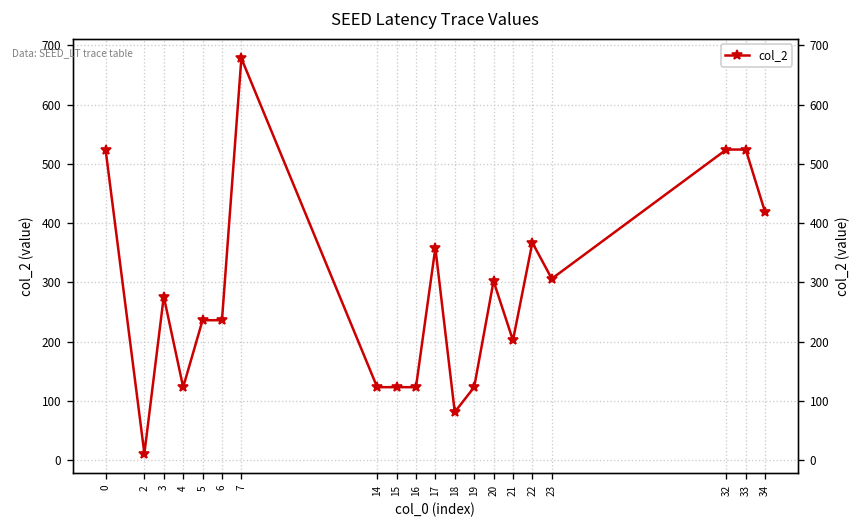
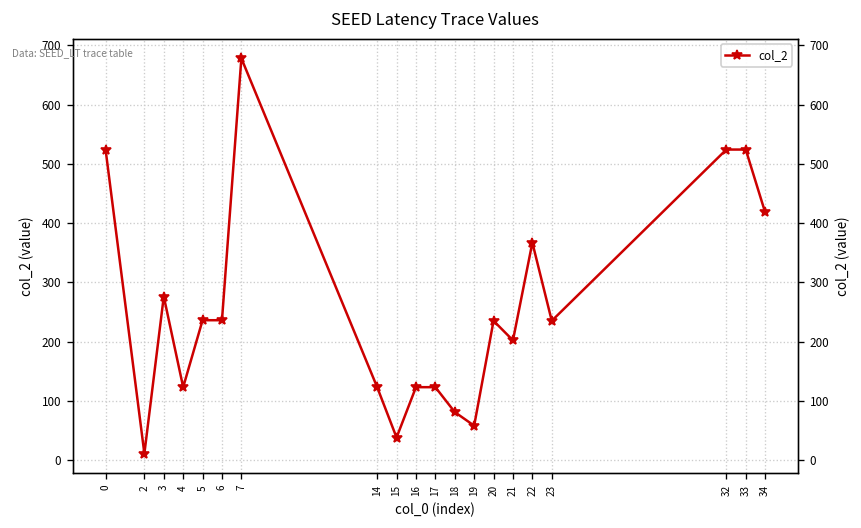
  {
    "0": 520,
    "2": 10,
    "3": 280,
    "4": 120,
    "5": 240,
    "6": 240,
    "7": 680,
    "14": 120,
-   "15": 120,
+   "15": 40,
    "16": 120,
-   "17": 360,
+   "17": 120,
    "18": 80,
-   "19": 120,
-   "20": 300,
+   "19": 60,
+   "20": 240,
    "21": 200,
    "22": 370,
-   "23": 310,
+   "23": 240,
    "32": 520,
    "33": 520,
    "34": 420
  }
